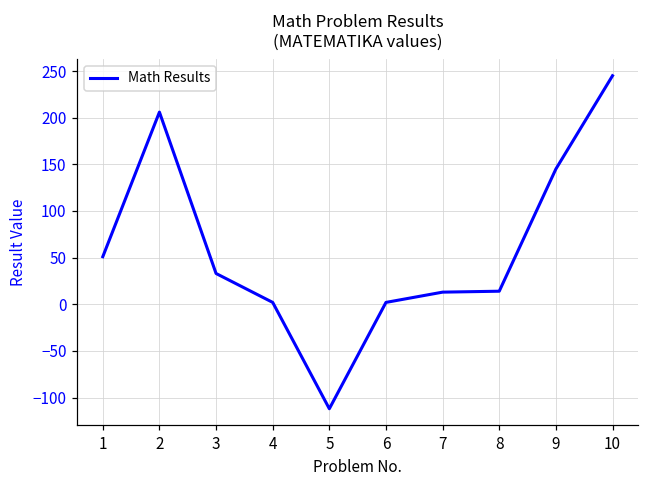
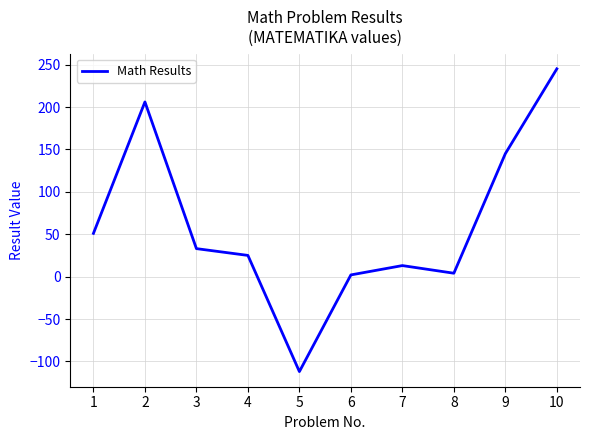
  {
    "1": 50,
    "2": 210,
    "3": 30,
-   "4": 0,
+   "4": 30,
    "5": -110,
    "6": 0,
    "7": 10,
-   "8": 10,
+   "8": 0,
    "9": 150,
    "10": 250
  }
